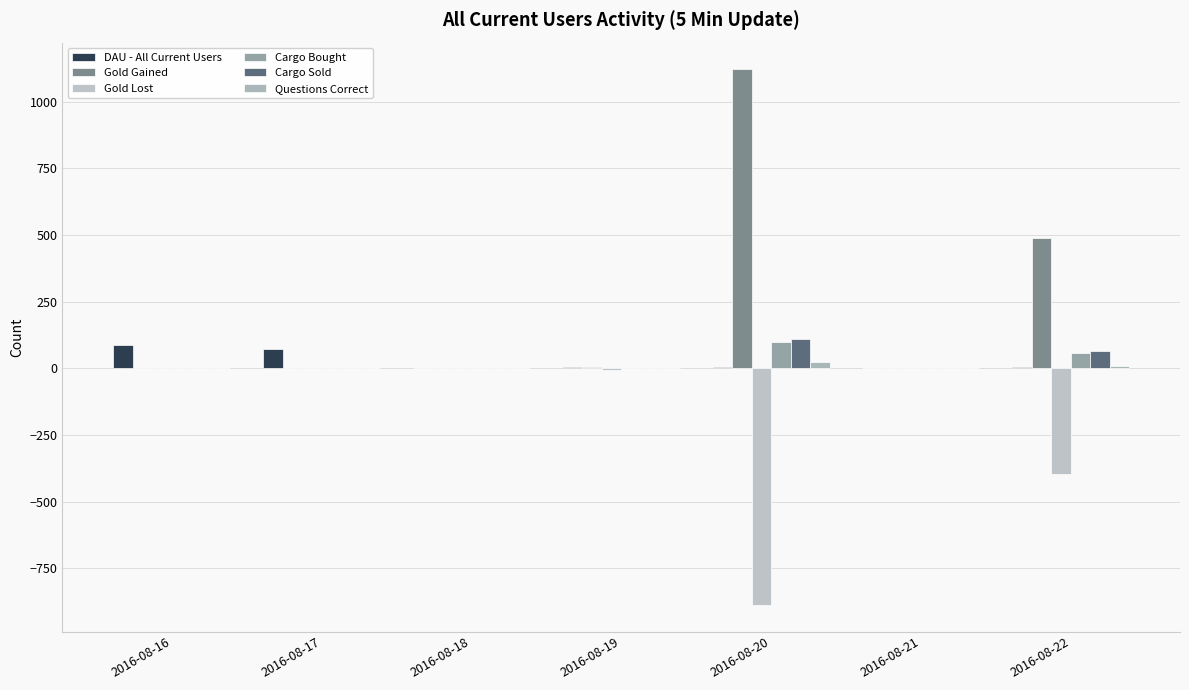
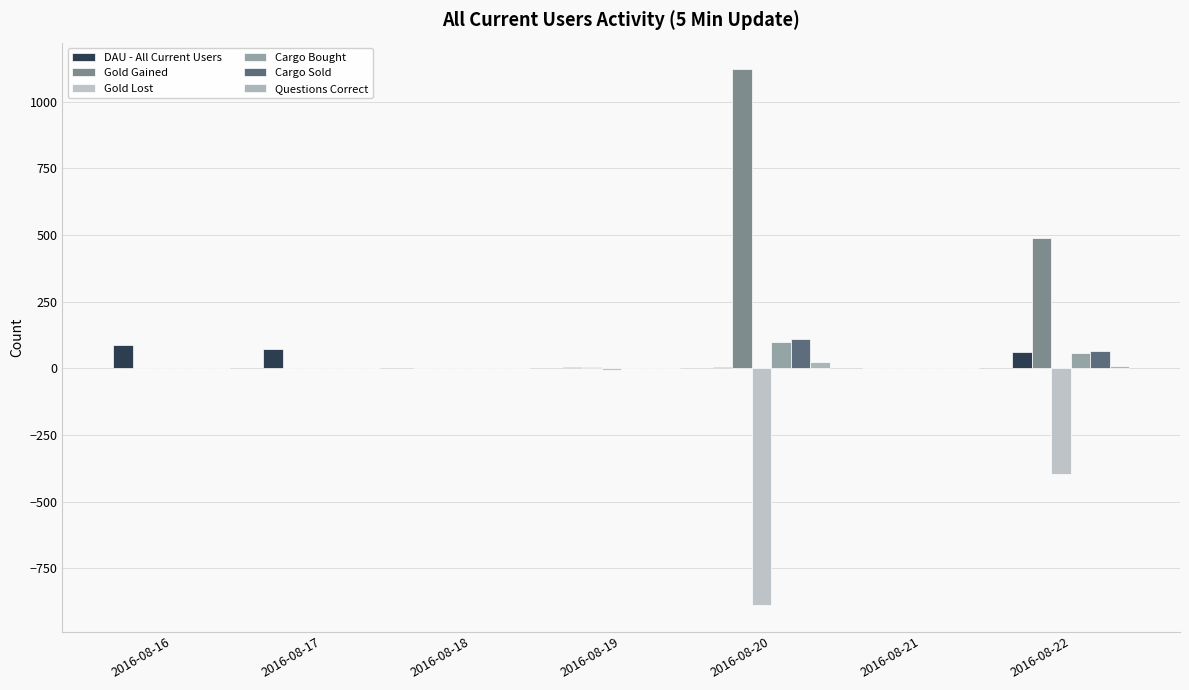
  {
    "DAU - All Current Users": {
      "2016-08-16": 90,
      "2016-08-17": 70,
-     "2016-08-22": 10
+     "2016-08-22": 60
    }
  }
